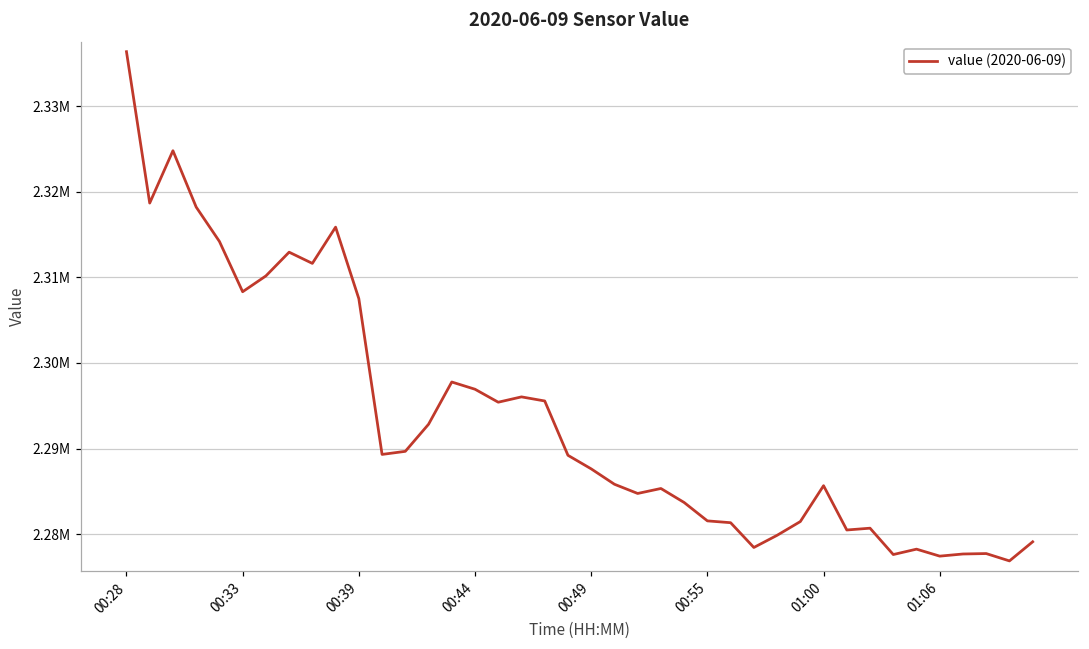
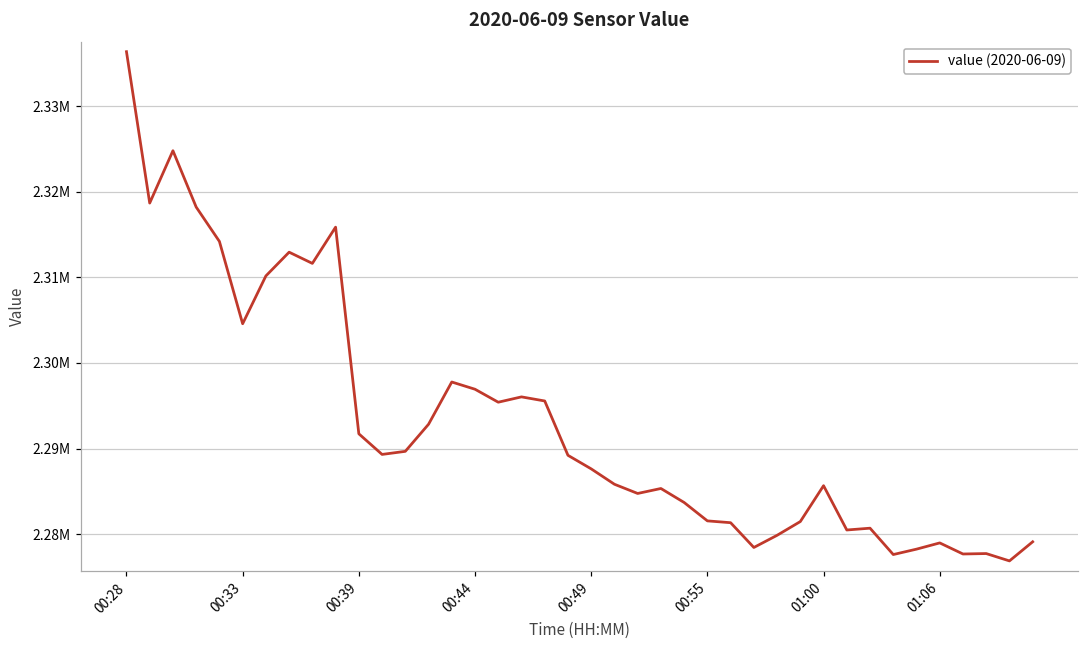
  {
    "00:28": 2336000,
-   "00:33": 2308000,
-   "00:39": 2308000,
+   "00:33": 2305000,
+   "00:39": 2292000,
    "00:44": 2297000,
    "00:49": 2288000,
    "00:55": 2282000,
    "01:00": 2286000,
-   "01:06": 2277000
+   "01:06": 2279000
  }
